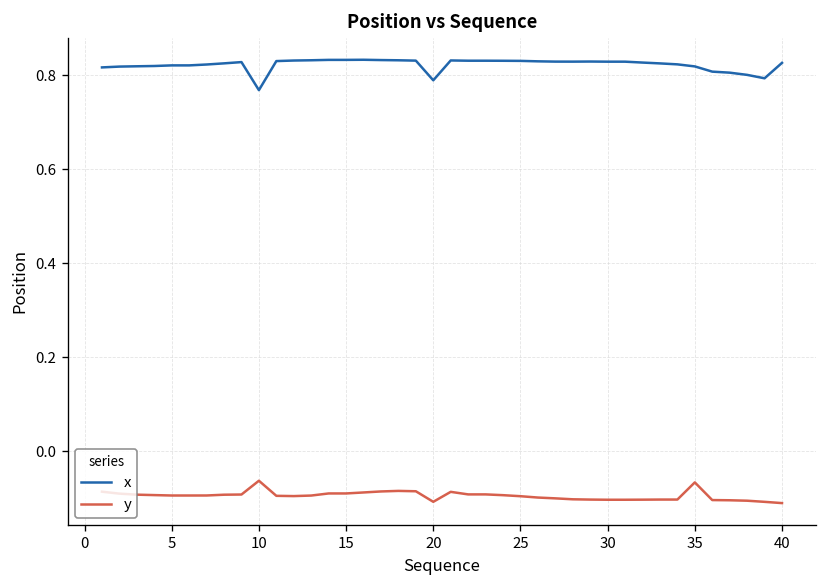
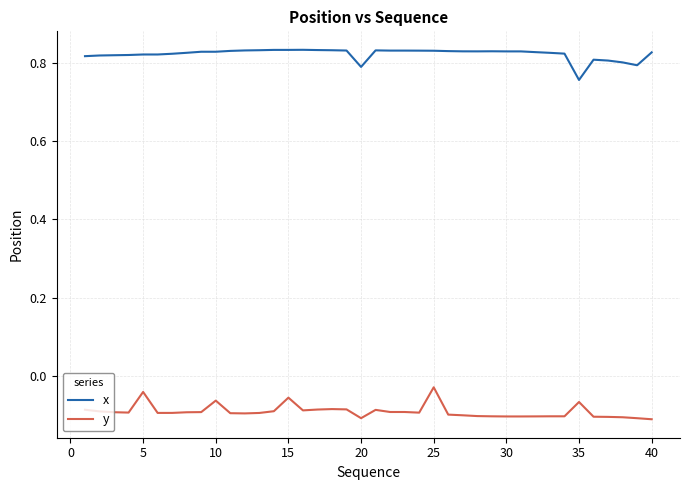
  {
    "x": {
      "5": 0.82,
-     "10": 0.77,
+     "10": 0.83,
      "15": 0.83,
      "20": 0.79,
      "25": 0.83,
      "30": 0.83,
-     "35": 0.82,
+     "35": 0.76,
      "40": 0.83
    },
    "y": {
-     "5": -0.09,
+     "5": -0.04,
      "10": -0.06,
-     "15": -0.09,
+     "15": -0.06,
      "20": -0.11,
-     "25": -0.10,
+     "25": -0.03,
      "30": -0.10,
      "35": -0.07,
      "40": -0.11
    }
  }
